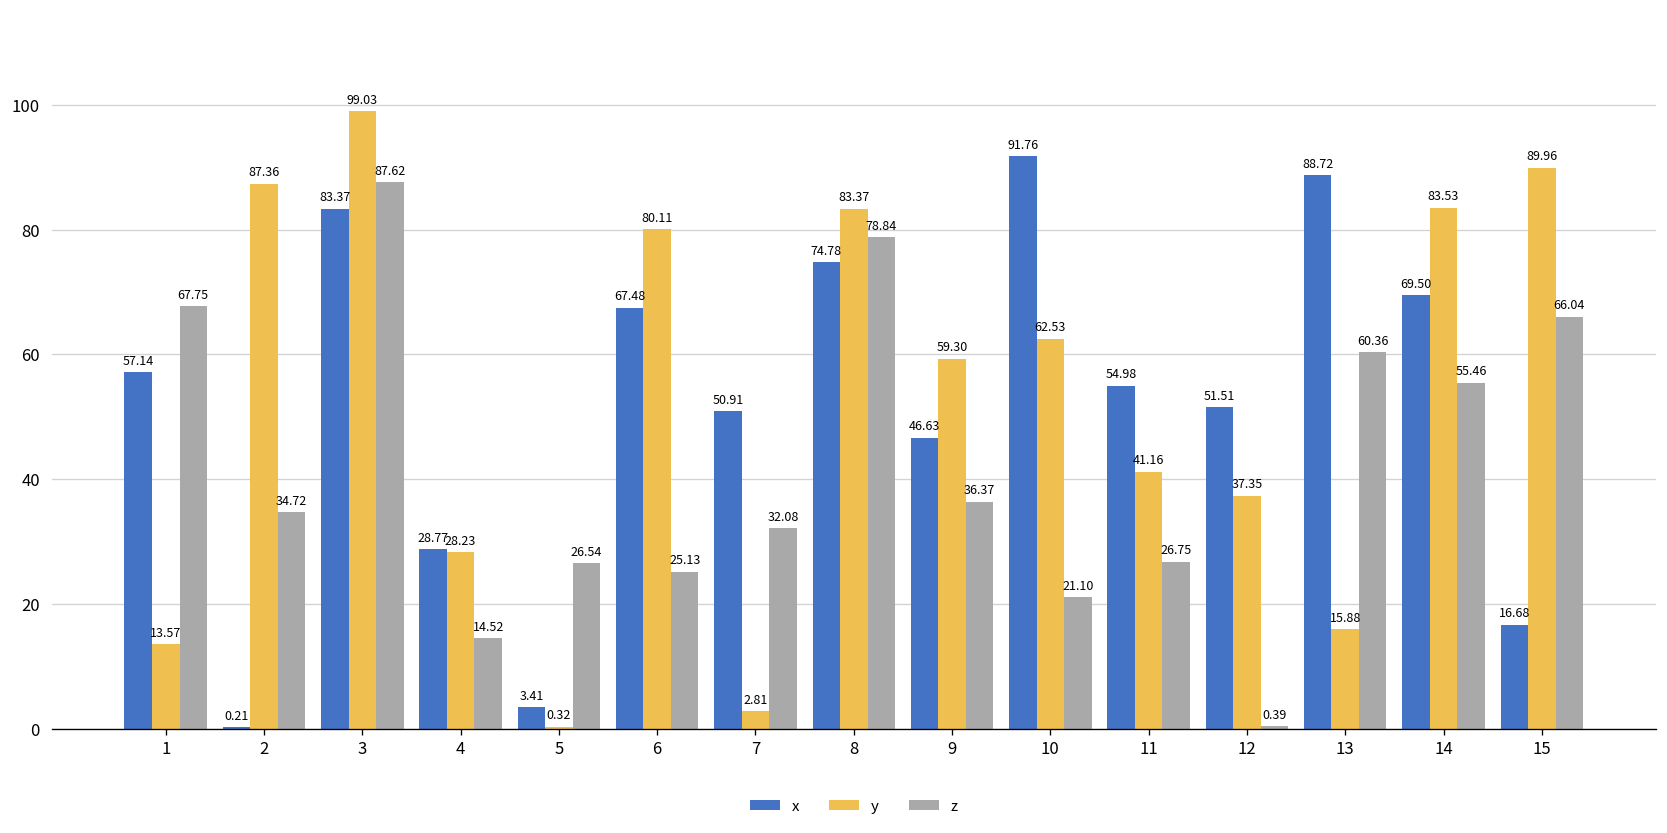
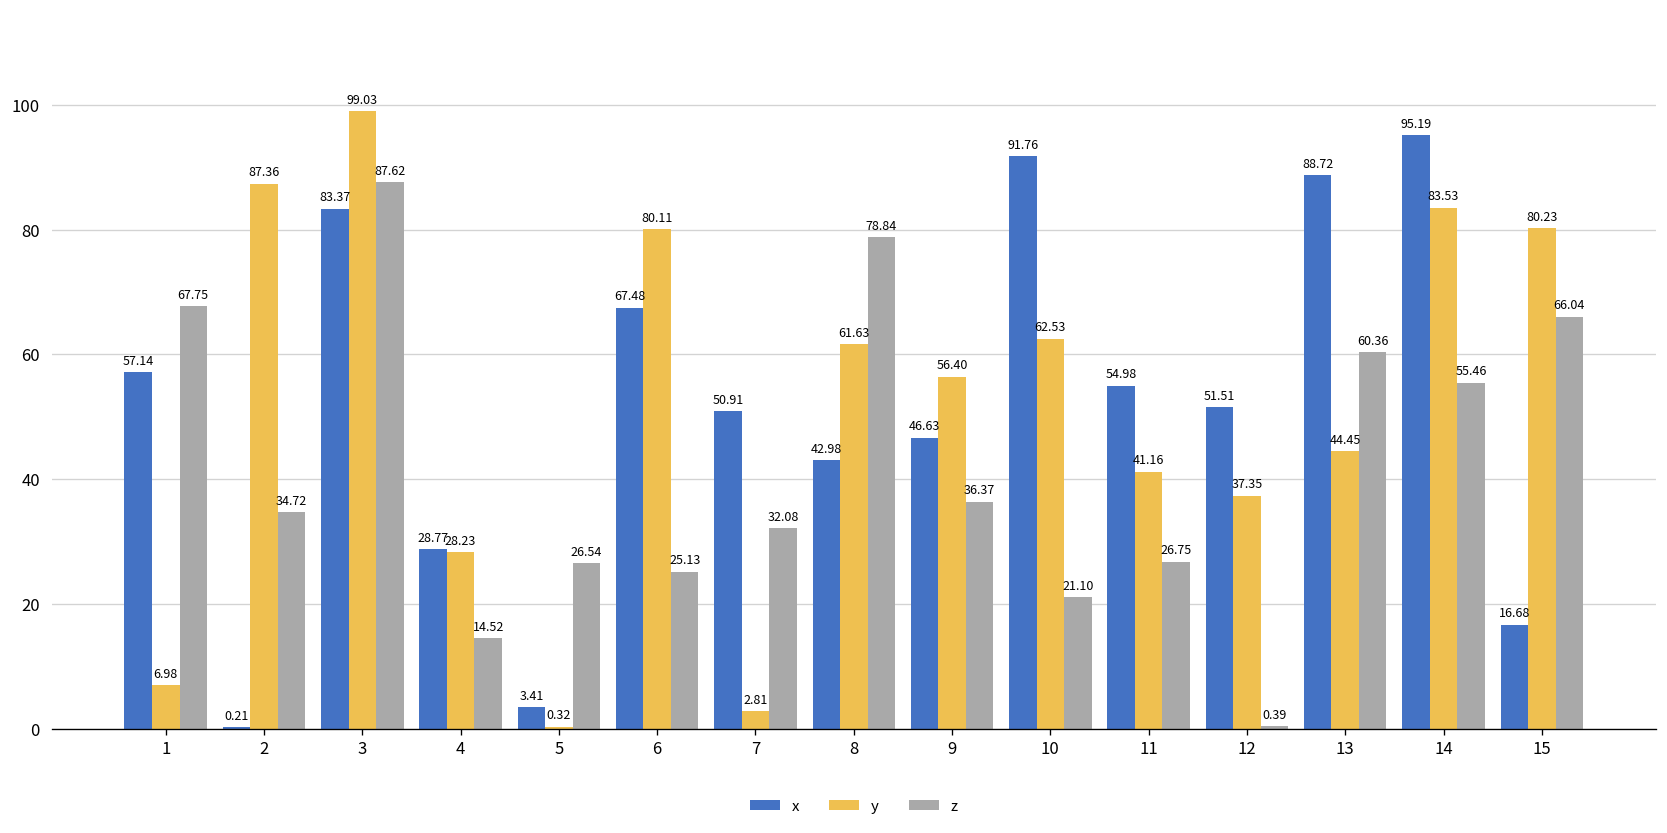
  {
    "x": {
      "1": 57.14,
      "2": 0.21,
      "3": 83.37,
      "4": 28.77,
      "5": 3.41,
      "6": 67.48,
      "7": 50.91,
-     "8": 74.78,
+     "8": 42.98,
      "9": 46.63,
      "10": 91.76,
      "11": 54.98,
      "12": 51.51,
      "13": 88.72,
-     "14": 69.50,
+     "14": 95.19,
      "15": 16.68
    },
    "y": {
-     "1": 13.57,
+     "1": 6.98,
      "2": 87.36,
      "3": 99.03,
      "4": 28.23,
      "5": 0.32,
      "6": 80.11,
      "7": 2.81,
-     "8": 83.37,
-     "9": 59.30,
+     "8": 61.63,
+     "9": 56.40,
      "10": 62.53,
      "11": 41.16,
      "12": 37.35,
-     "13": 15.88,
+     "13": 44.45,
      "14": 83.53,
-     "15": 89.96
+     "15": 80.23
    },
    "z": {
      "1": 67.75,
      "2": 34.72,
      "3": 87.62,
      "4": 14.52,
      "5": 26.54,
      "6": 25.13,
      "7": 32.08,
      "8": 78.84,
      "9": 36.37,
      "10": 21.10,
      "11": 26.75,
      "12": 0.39,
      "13": 60.36,
      "14": 55.46,
      "15": 66.04
    }
  }
